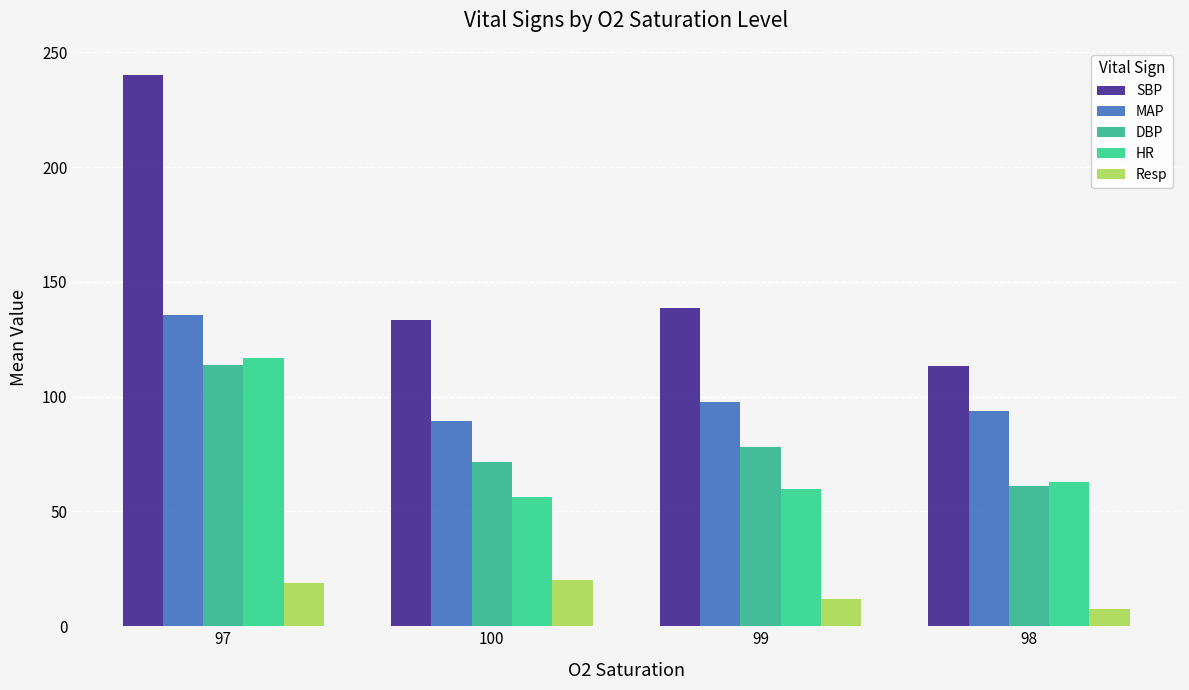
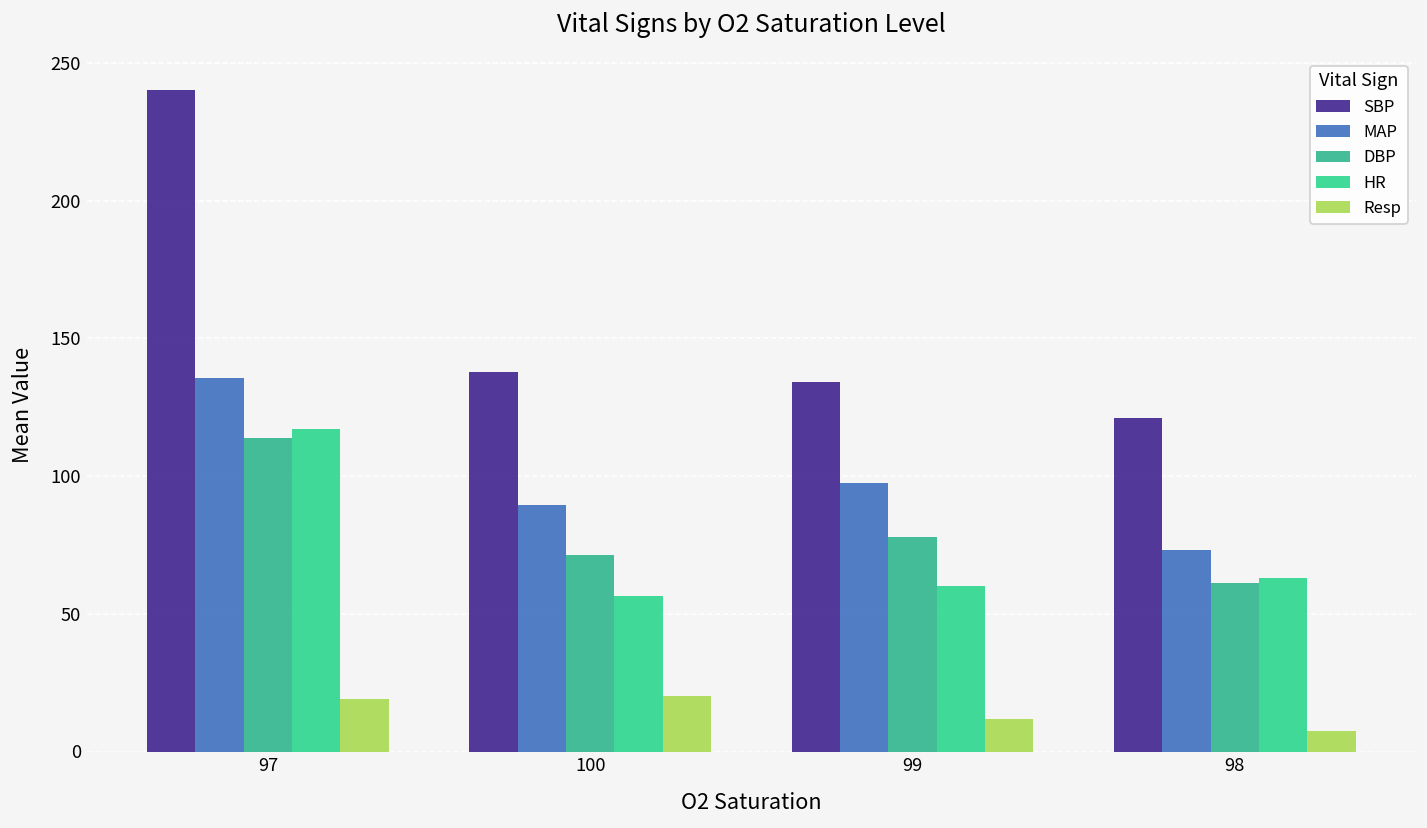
  {
    "SBP": {
      "97": 240,
-     "100": 134,
-     "99": 139,
-     "98": 113
+     "100": 138,
+     "99": 134,
+     "98": 121
    },
    "MAP": {
      "97": 136,
      "100": 90,
      "99": 98,
-     "98": 94
+     "98": 73
    },
    "Resp": {
      "97": 19,
      "100": 20,
      "99": 12,
      "98": 8
    }
  }
